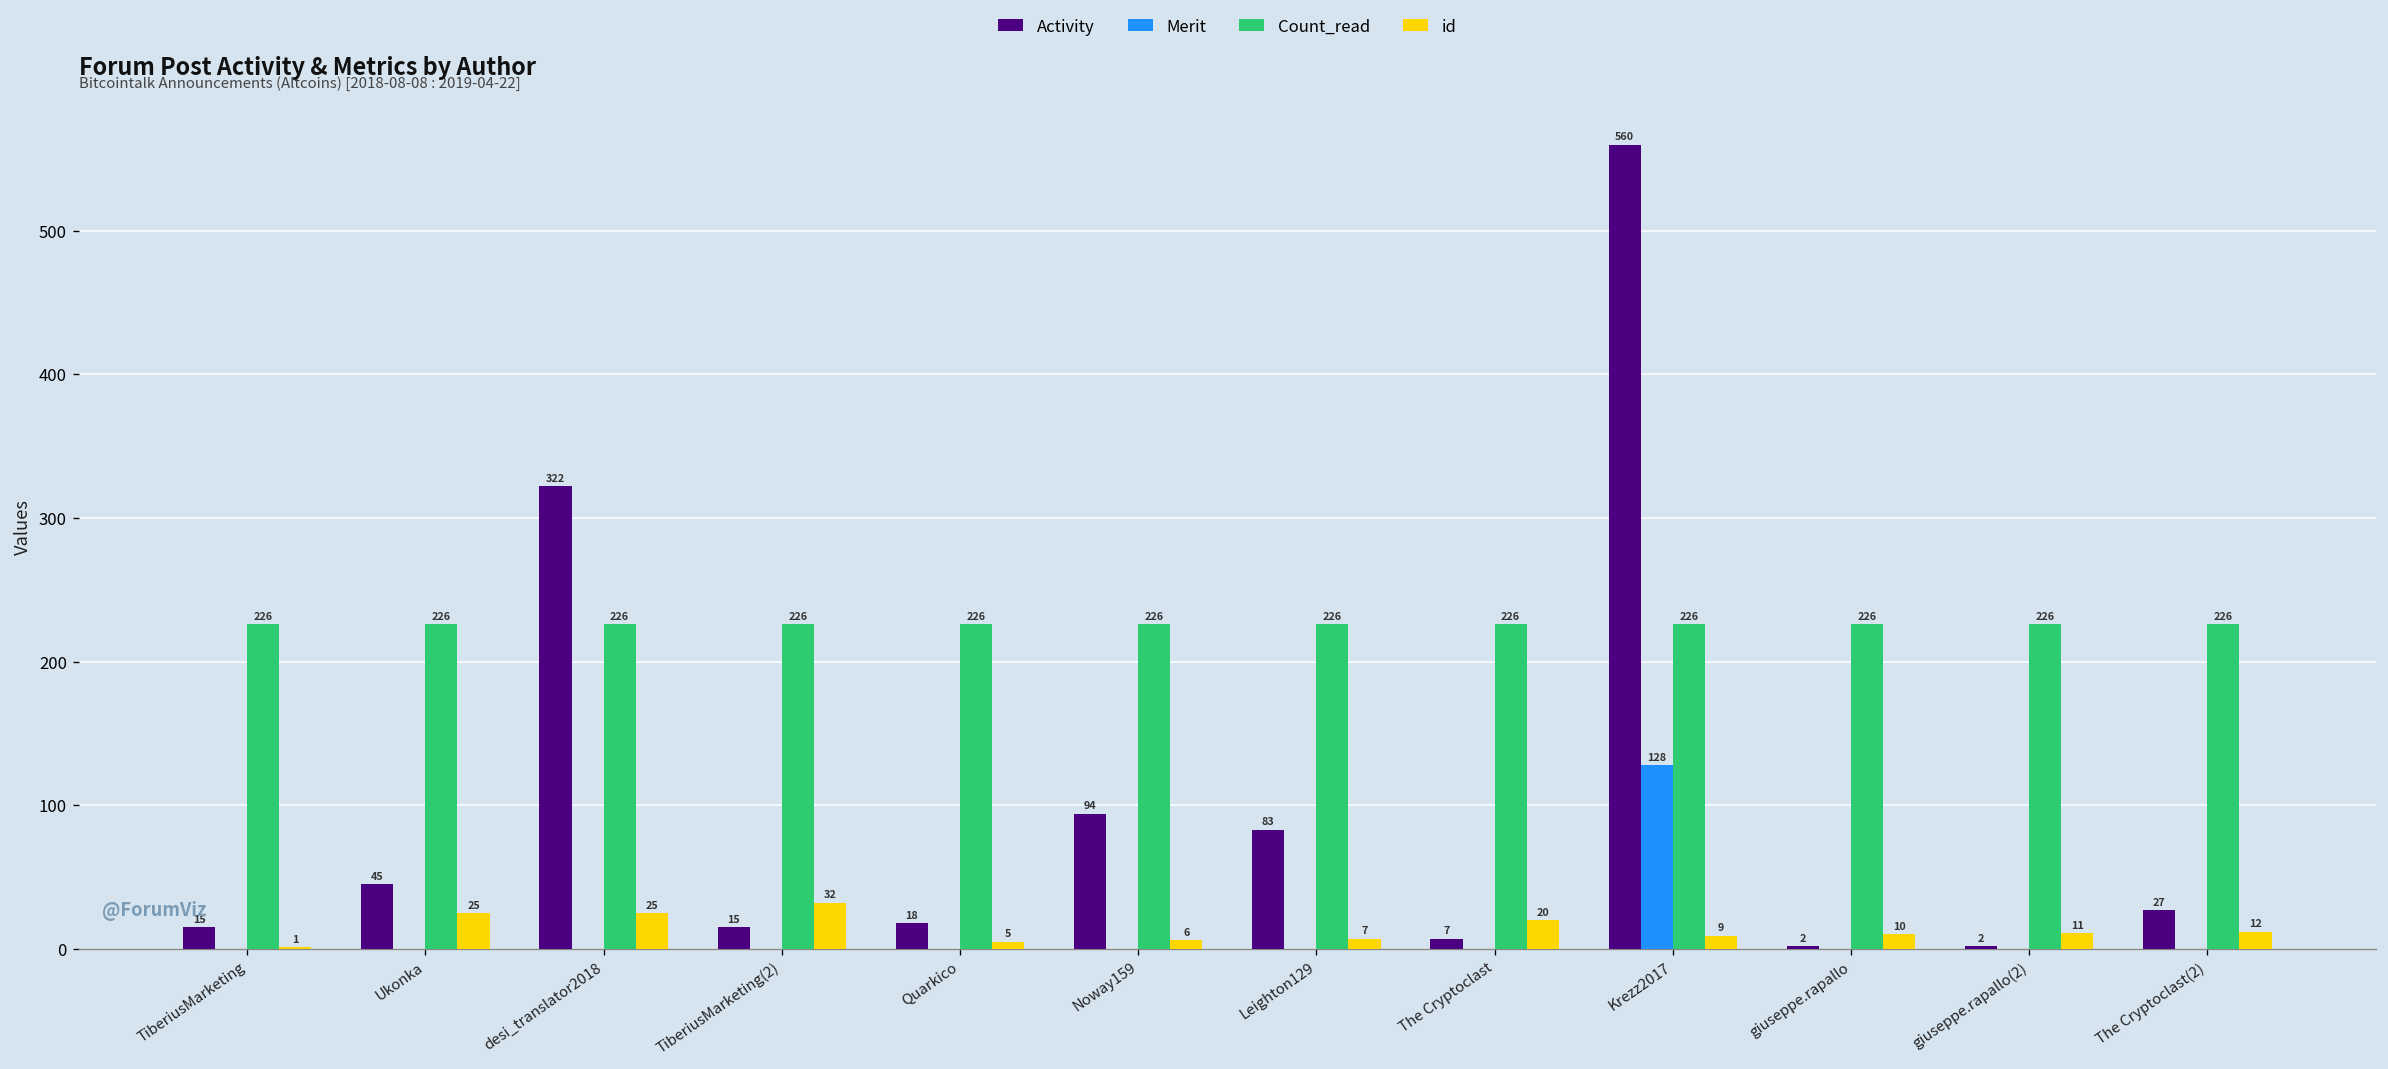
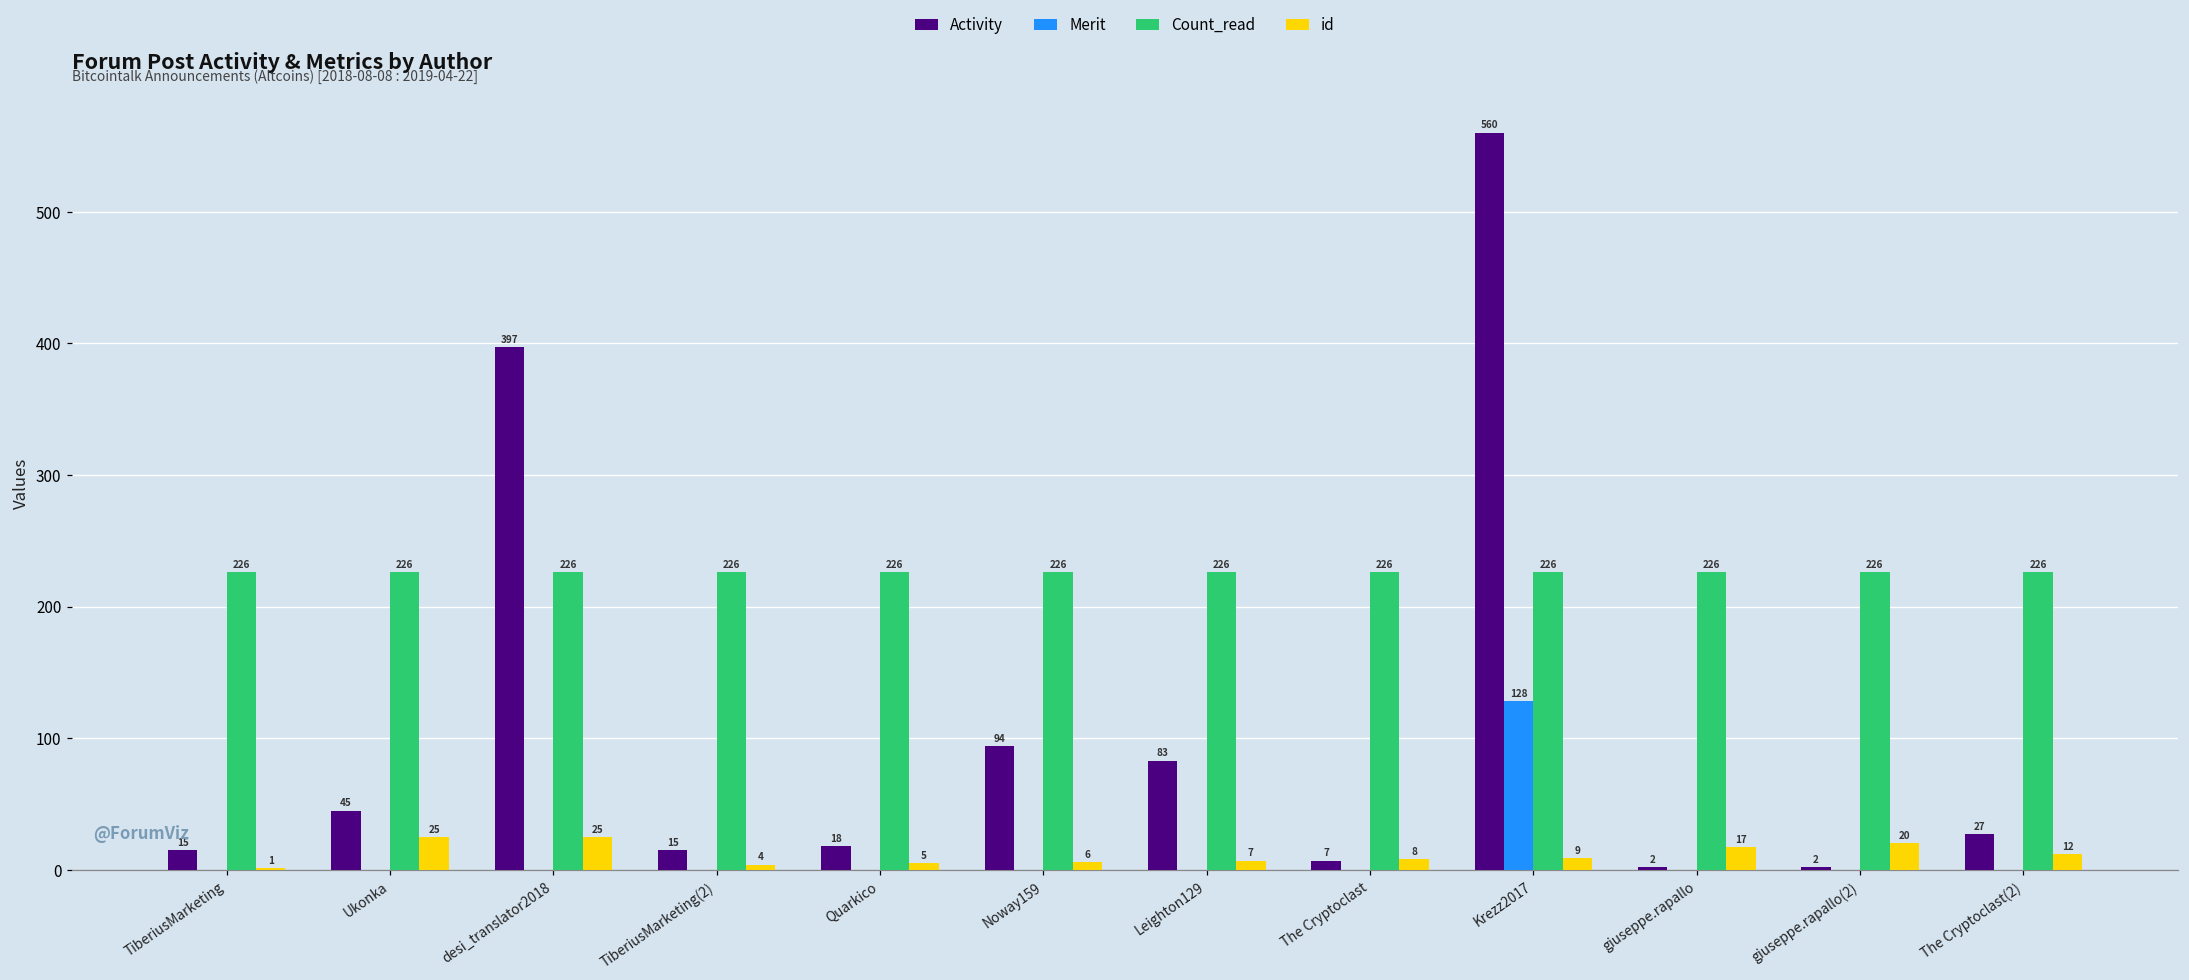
  {
    "Activity": {
      "Ukonka": 45,
-     "desi_translator2018": 322,
+     "desi_translator2018": 397,
      "TiberiusMarketing(2)": 15,
      "Quarkico": 18,
      "Noway159": 94,
      "Leighton129": 83,
      "The Cryptoclast": 7,
      "Krezz2017": 560,
      "giuseppe.rapallo": 2,
      "giuseppe.rapallo(2)": 2,
      "The Cryptoclast(2)": 27
    },
    "Merit": {
      "Krezz2017": 128
    },
    "Count_read": {
      "TiberiusMarketing": 226,
      "Ukonka": 226,
      "desi_translator2018": 226,
      "TiberiusMarketing(2)": 226,
      "Quarkico": 226,
      "Noway159": 226,
      "Leighton129": 226,
      "The Cryptoclast": 226,
      "Krezz2017": 226,
      "giuseppe.rapallo": 226,
      "giuseppe.rapallo(2)": 226,
      "The Cryptoclast(2)": 226
    },
    "id": {
      "TiberiusMarketing": 1,
      "Ukonka": 25,
      "desi_translator2018": 25,
-     "TiberiusMarketing(2)": 32,
+     "TiberiusMarketing(2)": 4,
      "Quarkico": 5,
      "Noway159": 6,
      "Leighton129": 7,
-     "The Cryptoclast": 20,
+     "The Cryptoclast": 8,
      "Krezz2017": 9,
-     "giuseppe.rapallo": 10,
-     "giuseppe.rapallo(2)": 11,
+     "giuseppe.rapallo": 17,
+     "giuseppe.rapallo(2)": 20,
      "The Cryptoclast(2)": 12
    }
  }
